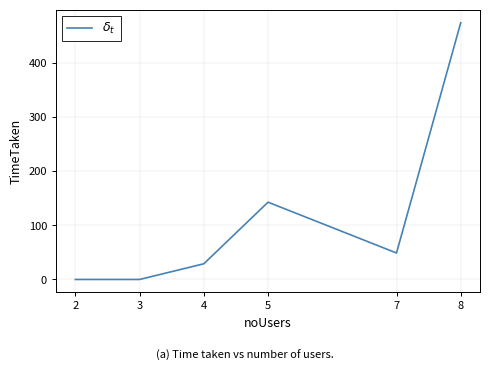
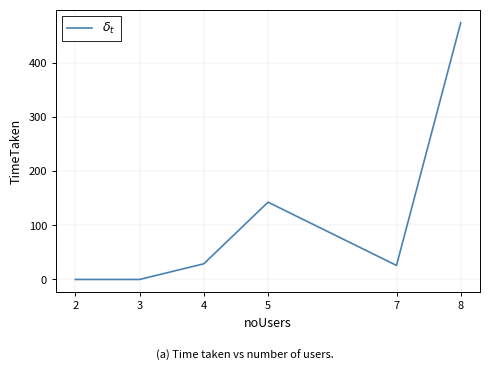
  {
    "2": 0,
    "3": 0,
    "4": 30,
    "5": 140,
-   "7": 50,
+   "7": 30,
    "8": 480
  }
